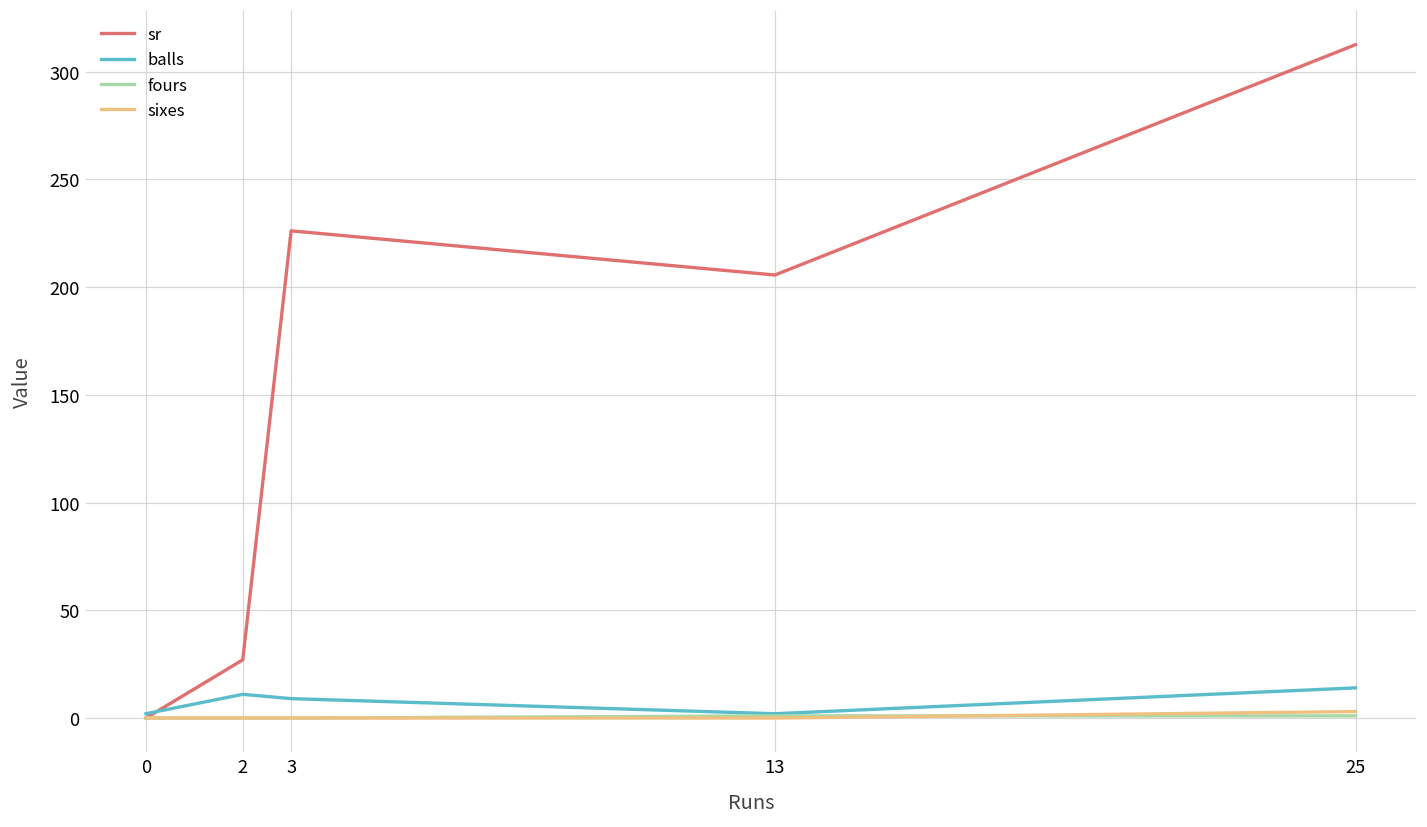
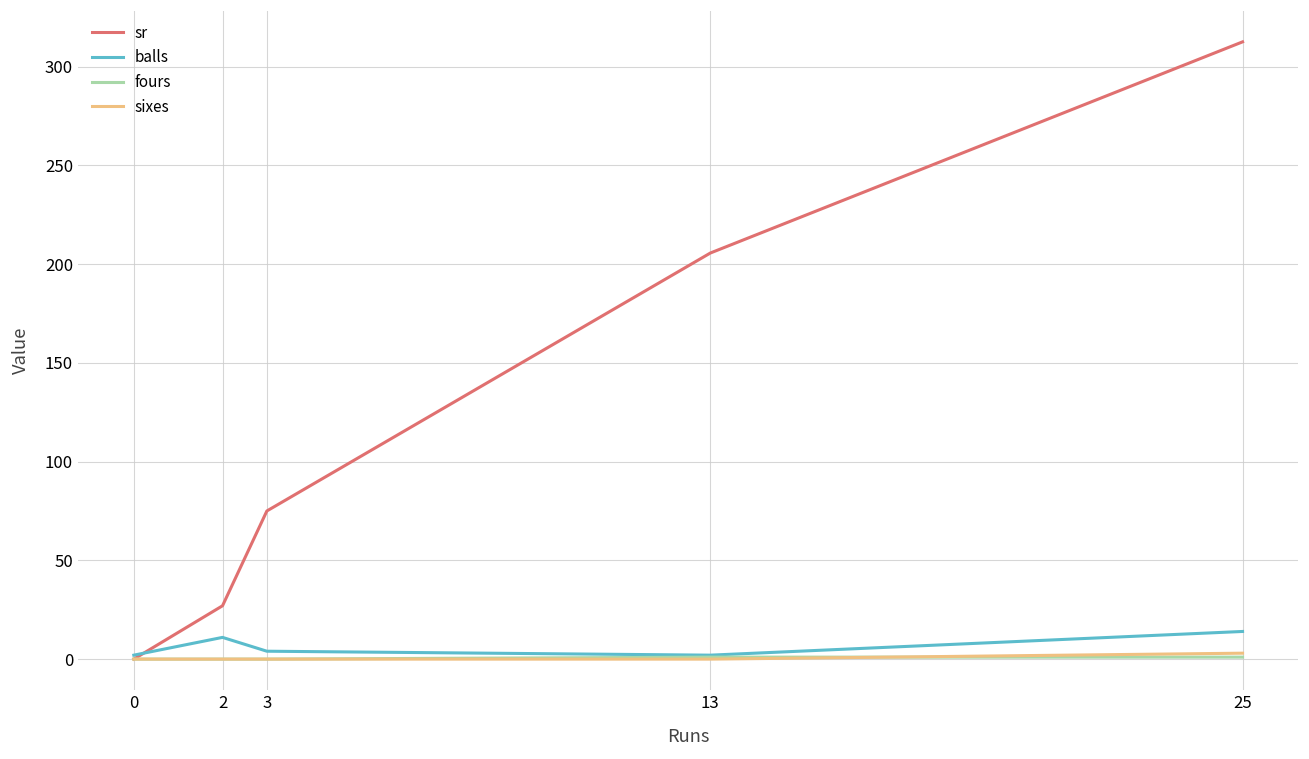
  {
    "sr": {
      "2": 27,
-     "3": 226,
+     "3": 75,
      "13": 206,
      "25": 313
    },
    "balls": {
      "0": 2,
      "2": 11,
-     "3": 9,
+     "3": 4,
      "25": 14
    },
    "fours": {
      "25": 1
    },
    "sixes": {
      "25": 3
    }
  }
